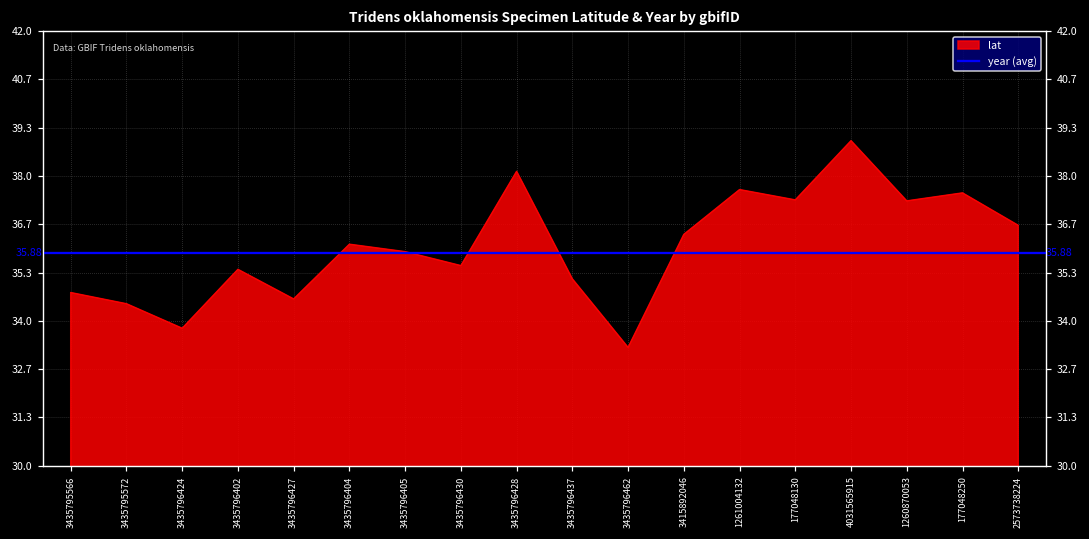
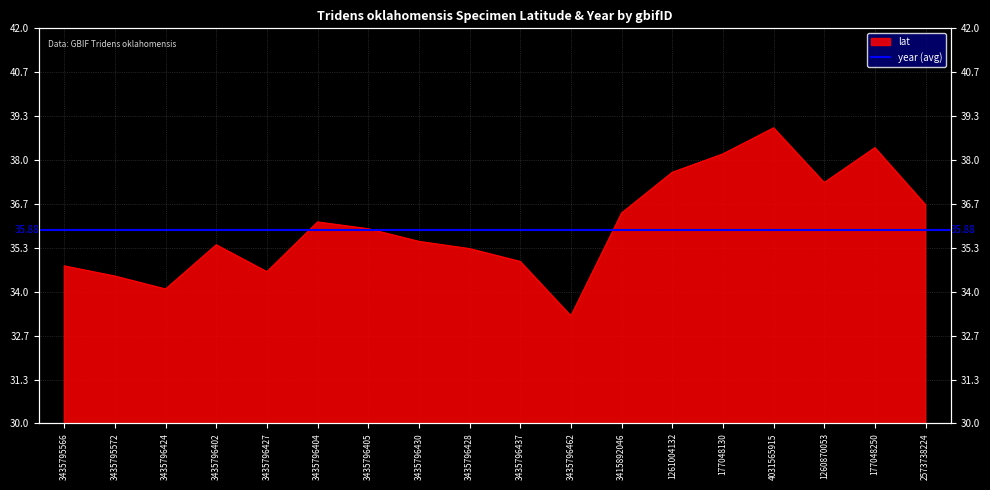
  {
    "3435795566": 34.8,
    "3435795572": 34.5,
-   "3435796424": 33.8,
+   "3435796424": 34.1,
    "3435796402": 35.4,
    "3435796427": 34.6,
    "3435796404": 36.1,
    "3435796405": 35.9,
    "3435796430": 35.5,
-   "3435796428": 38.1,
-   "3435796437": 35.2,
+   "3435796428": 35.3,
+   "3435796437": 34.9,
    "3435796462": 33.3,
    "3415892046": 36.4,
    "1261004132": 37.6,
-   "177048130": 37.3,
+   "177048130": 38.2,
    "4031565915": 39.0,
    "1260870053": 37.3,
-   "177048250": 37.5,
+   "177048250": 38.4,
    "2573738224": 36.6
  }
